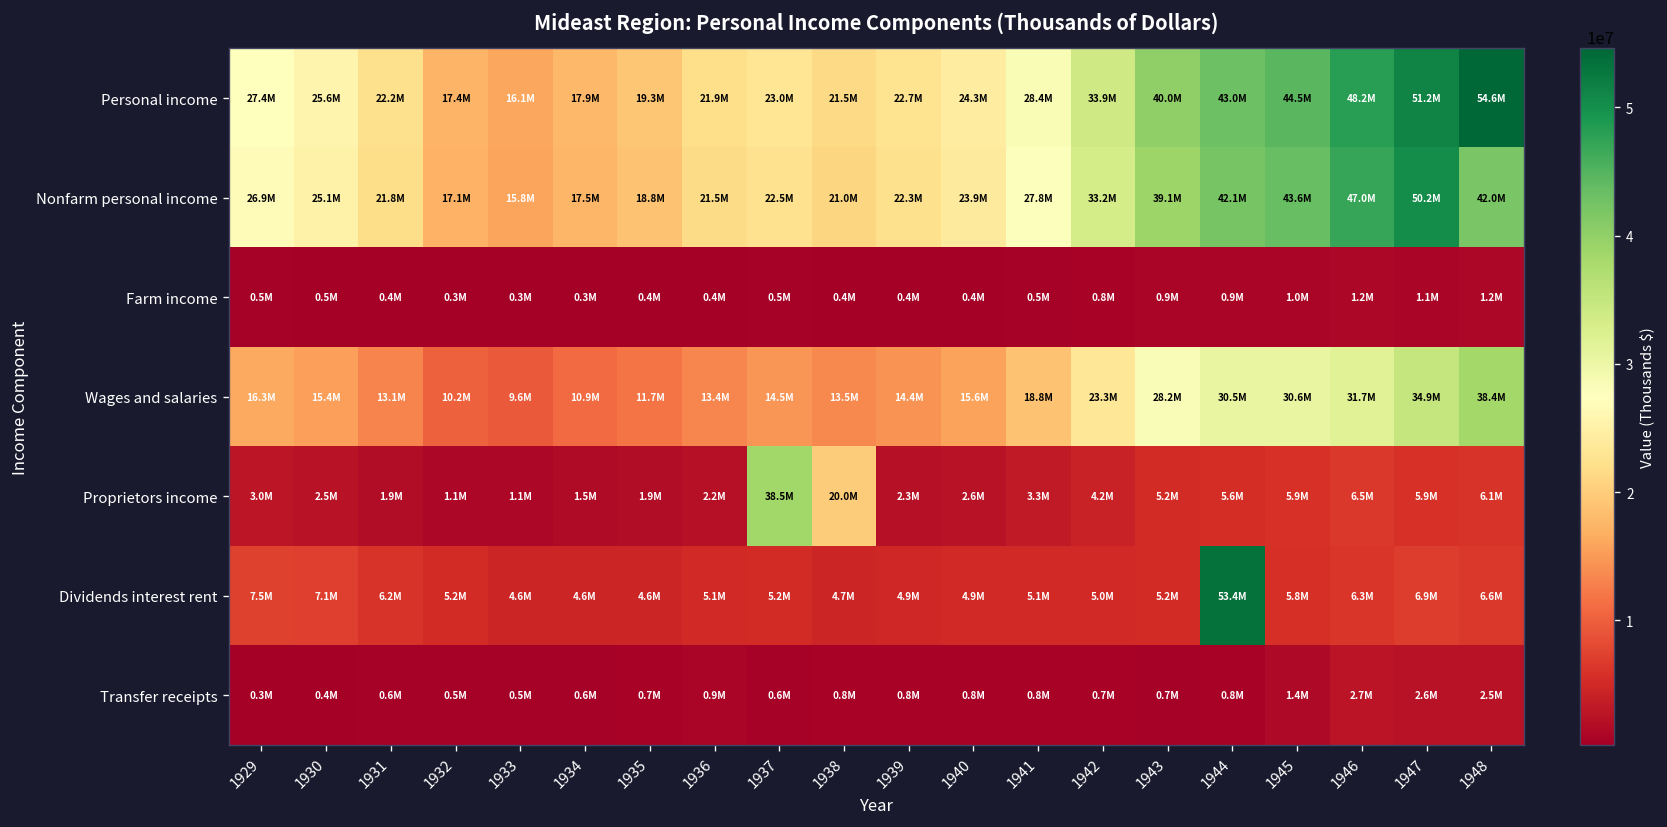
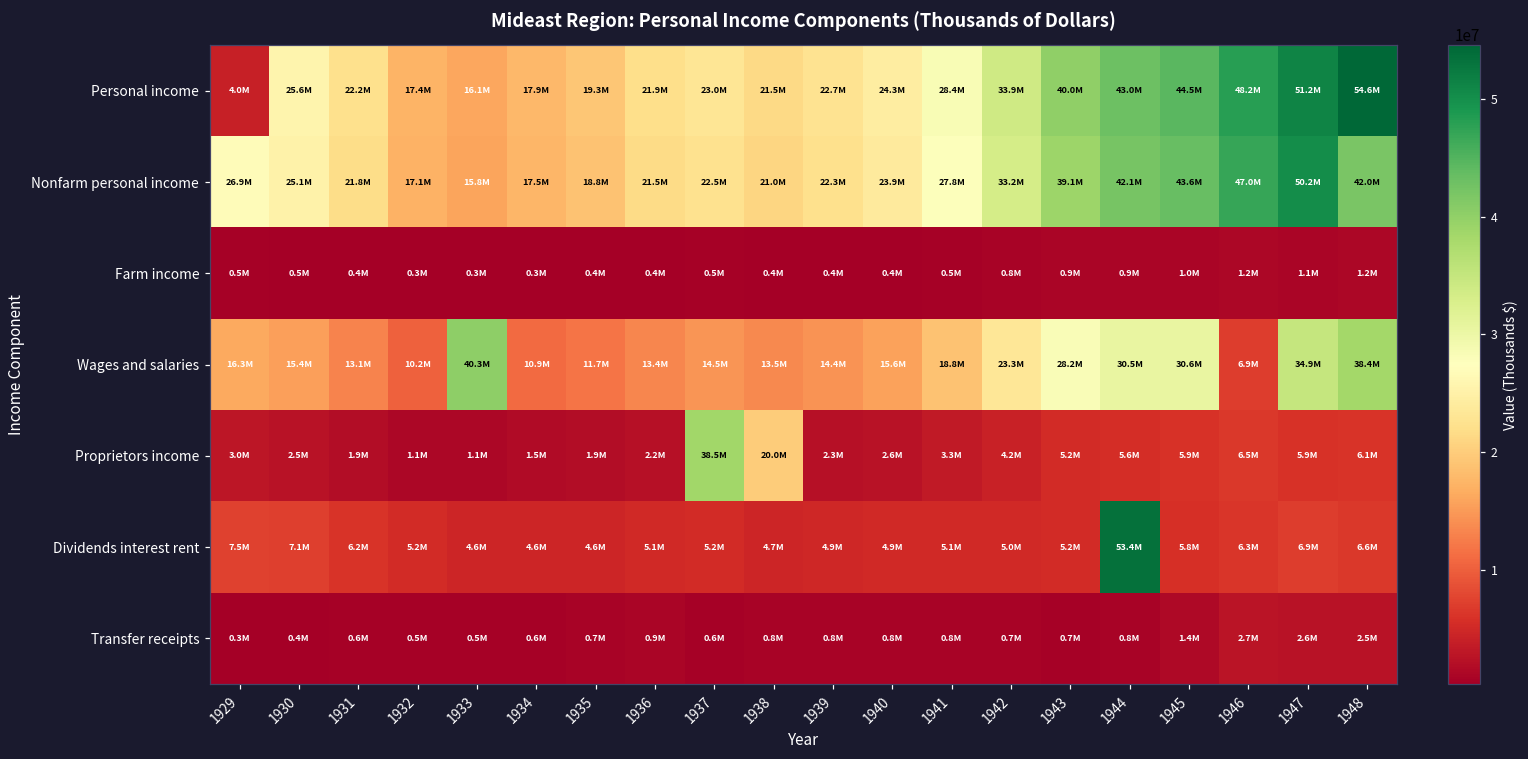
  {
    "Personal income": {
-     "1929": "27.4M",
+     "1929": "4.0M",
      "1930": "25.6M",
      "1931": "22.2M",
      "1932": "17.4M",
      "1933": "16.1M",
      "1934": "17.9M",
      "1935": "19.3M",
      "1936": "21.9M",
      "1937": "23.0M",
      "1938": "21.5M",
      "1939": "22.7M",
      "1940": "24.3M",
      "1941": "28.4M",
      "1942": "33.9M",
      "1943": "40.0M",
      "1944": "43.0M",
      "1945": "44.5M",
      "1946": "48.2M",
      "1947": "51.2M",
      "1948": "54.6M"
    },
    "Nonfarm personal income": {
      "1929": "26.9M",
      "1930": "25.1M",
      "1931": "21.8M",
      "1932": "17.1M",
      "1933": "15.8M",
      "1934": "17.5M",
      "1935": "18.8M",
      "1936": "21.5M",
      "1937": "22.5M",
      "1938": "21.0M",
      "1939": "22.3M",
      "1940": "23.9M",
      "1941": "27.8M",
      "1942": "33.2M",
      "1943": "39.1M",
      "1944": "42.1M",
      "1945": "43.6M",
      "1946": "47.0M",
      "1947": "50.2M",
      "1948": "42.0M"
    },
    "Farm income": {
      "1929": "0.5M",
      "1930": "0.5M",
      "1931": "0.4M",
      "1932": "0.3M",
      "1933": "0.3M",
      "1934": "0.3M",
      "1935": "0.4M",
      "1936": "0.4M",
      "1937": "0.5M",
      "1938": "0.4M",
      "1939": "0.4M",
      "1940": "0.4M",
      "1941": "0.5M",
      "1942": "0.8M",
      "1943": "0.9M",
      "1944": "0.9M",
      "1945": "1.0M",
      "1946": "1.2M",
      "1947": "1.1M",
      "1948": "1.2M"
    },
    "Wages and salaries": {
      "1929": "16.3M",
      "1930": "15.4M",
      "1931": "13.1M",
      "1932": "10.2M",
-     "1933": "9.6M",
+     "1933": "40.3M",
      "1934": "10.9M",
      "1935": "11.7M",
      "1936": "13.4M",
      "1937": "14.5M",
      "1938": "13.5M",
      "1939": "14.4M",
      "1940": "15.6M",
      "1941": "18.8M",
      "1942": "23.3M",
      "1943": "28.2M",
      "1944": "30.5M",
      "1945": "30.6M",
-     "1946": "31.7M",
+     "1946": "6.9M",
      "1947": "34.9M",
      "1948": "38.4M"
    },
    "Proprietors income": {
      "1929": "3.0M",
      "1930": "2.5M",
      "1931": "1.9M",
      "1932": "1.1M",
      "1933": "1.1M",
      "1934": "1.5M",
      "1935": "1.9M",
      "1936": "2.2M",
      "1937": "38.5M",
      "1938": "20.0M",
      "1939": "2.3M",
      "1940": "2.6M",
      "1941": "3.3M",
      "1942": "4.2M",
      "1943": "5.2M",
      "1944": "5.6M",
      "1945": "5.9M",
      "1946": "6.5M",
      "1947": "5.9M",
      "1948": "6.1M"
    },
    "Dividends interest rent": {
      "1929": "7.5M",
      "1930": "7.1M",
      "1931": "6.2M",
      "1932": "5.2M",
      "1933": "4.6M",
      "1934": "4.6M",
      "1935": "4.6M",
      "1936": "5.1M",
      "1937": "5.2M",
      "1938": "4.7M",
      "1939": "4.9M",
      "1940": "4.9M",
      "1941": "5.1M",
      "1942": "5.0M",
      "1943": "5.2M",
      "1944": "53.4M",
      "1945": "5.8M",
      "1946": "6.3M",
      "1947": "6.9M",
      "1948": "6.6M"
    },
    "Transfer receipts": {
      "1929": "0.3M",
      "1930": "0.4M",
      "1931": "0.6M",
      "1932": "0.5M",
      "1933": "0.5M",
      "1934": "0.6M",
      "1935": "0.7M",
      "1936": "0.9M",
      "1937": "0.6M",
      "1938": "0.8M",
      "1939": "0.8M",
      "1940": "0.8M",
      "1941": "0.8M",
      "1942": "0.7M",
      "1943": "0.7M",
      "1944": "0.8M",
      "1945": "1.4M",
      "1946": "2.7M",
      "1947": "2.6M",
      "1948": "2.5M"
    }
  }
